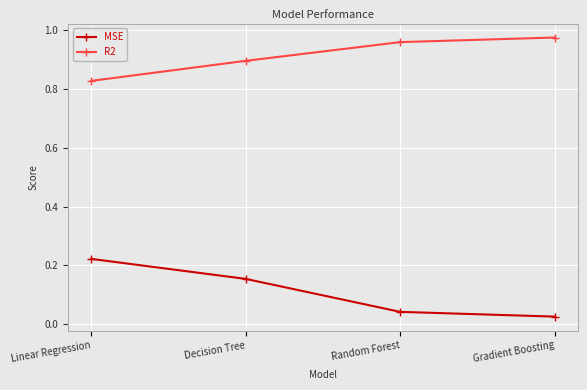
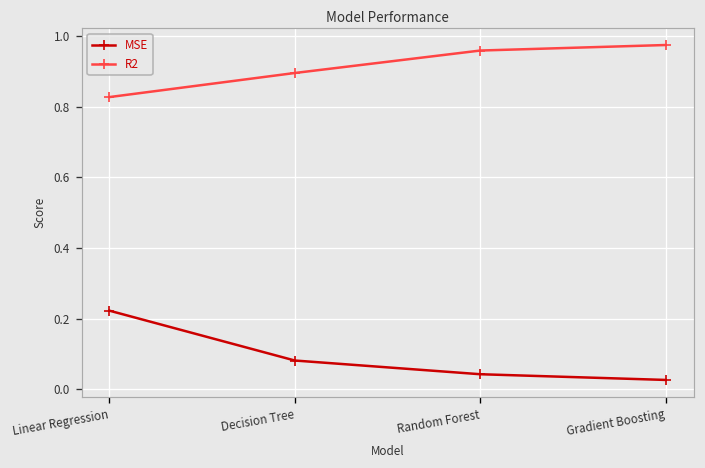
  {
    "MSE": {
      "Linear Regression": 0.22,
-     "Decision Tree": 0.15,
+     "Decision Tree": 0.08,
      "Random Forest": 0.04,
      "Gradient Boosting": 0.03
    },
    "R2": {
      "Linear Regression": 0.83,
      "Decision Tree": 0.90,
      "Random Forest": 0.96,
      "Gradient Boosting": 0.97
    }
  }
